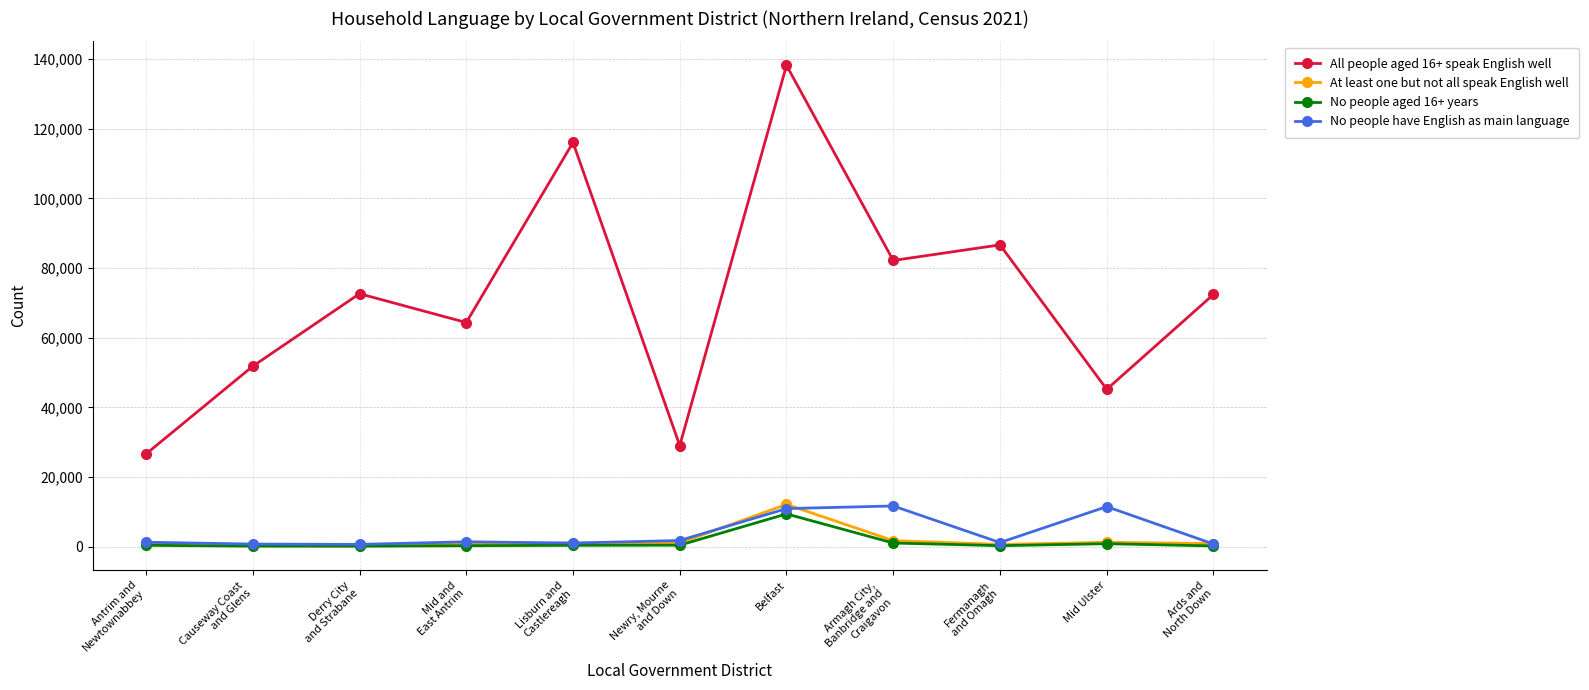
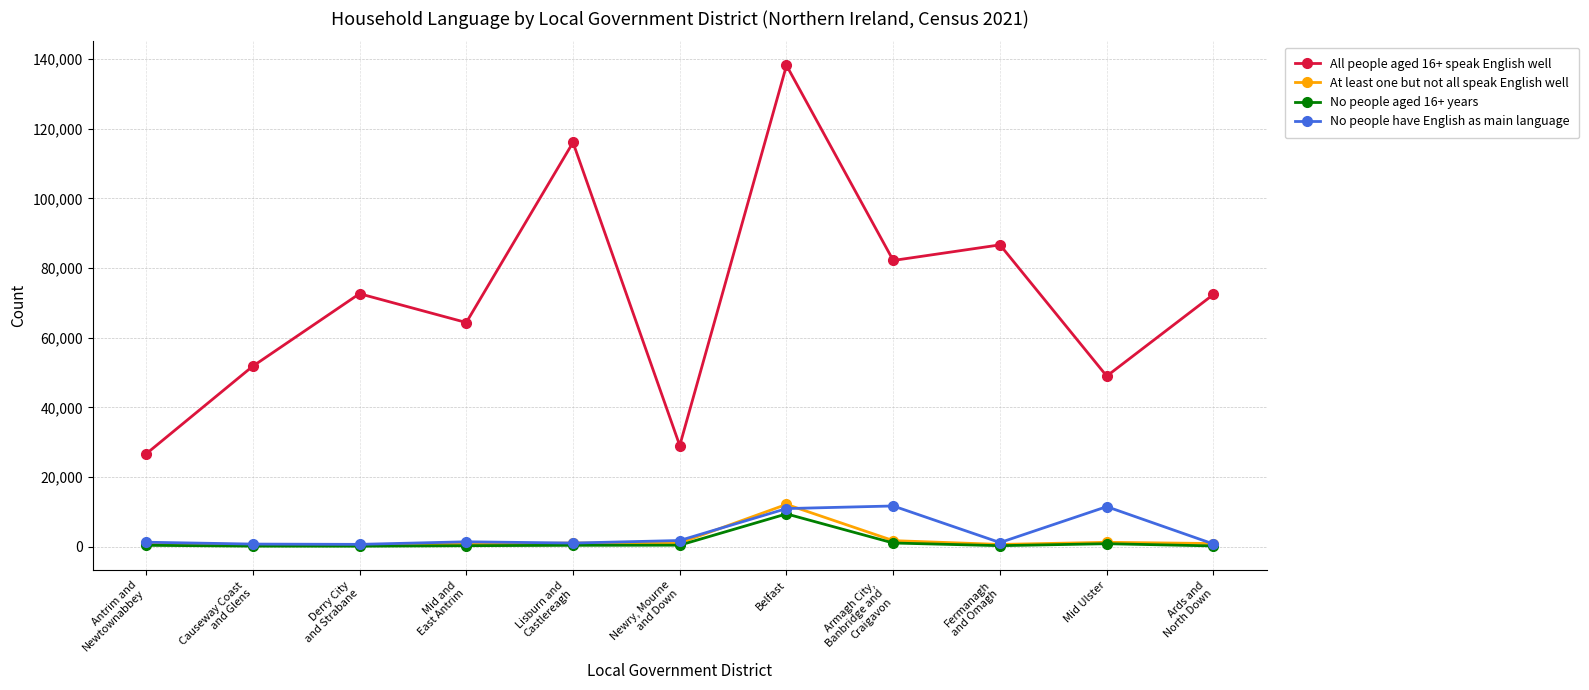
  {
    "All people aged 16+ speak English well": {
      "Antrim and Newtownabbey": "27,000",
      "Causeway Coast and Glens": "52,000",
      "Derry City and Strabane": "73,000",
      "Mid and East Antrim": "64,000",
      "Lisburn and Castlereagh": "116,000",
      "Newry, Mourne and Down": "29,000",
      "Belfast": "138,000",
      "Armagh City, Banbridge and Craigavon": "82,000",
      "Fermanagh and Omagh": "87,000",
-     "Mid Ulster": "45,000",
+     "Mid Ulster": "49,000",
      "Ards and North Down": "72,000"
    },
    "At least one but not all speak English well": {
      "Belfast": "12,000"
    },
    "No people aged 16+ years": {
      "Belfast": "9,000"
    },
    "No people have English as main language": {
      "Belfast": "11,000",
      "Armagh City, Banbridge and Craigavon": "12,000",
      "Mid Ulster": "11,000"
    }
  }
